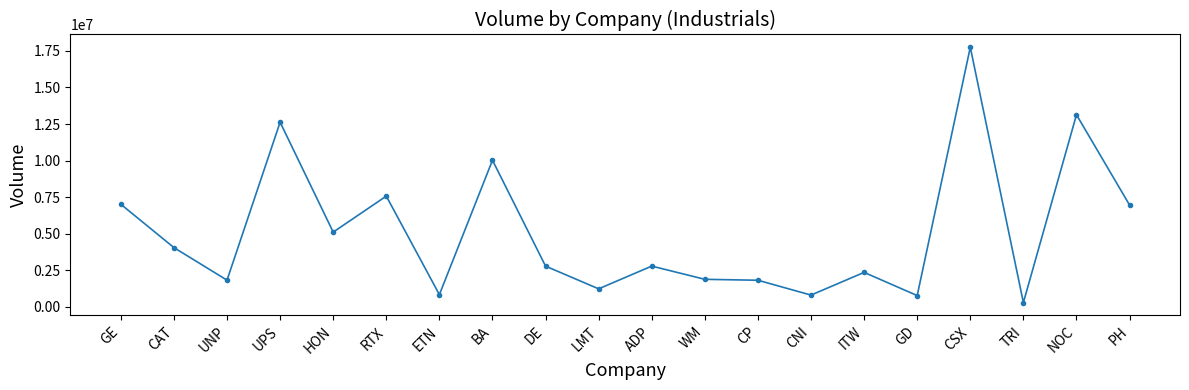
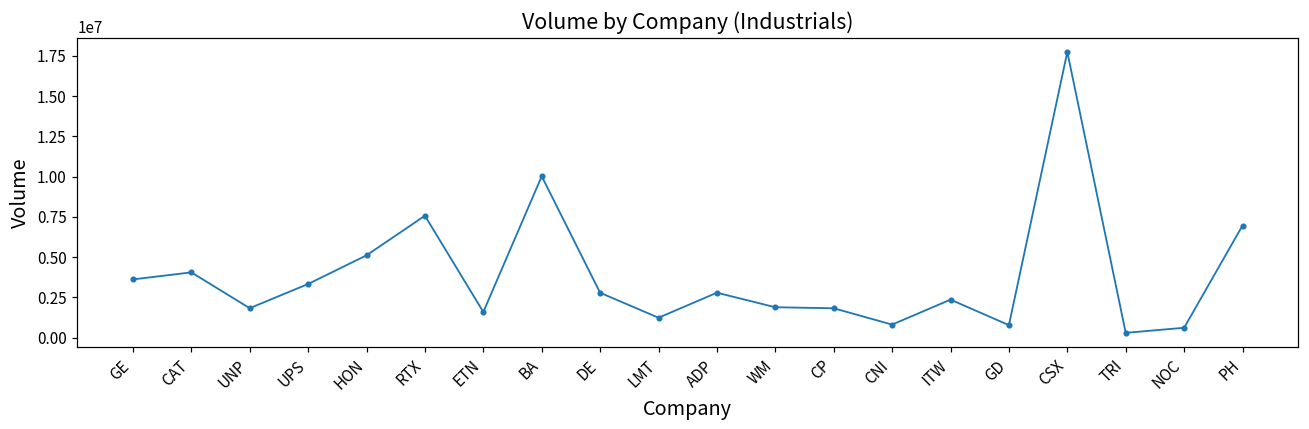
  {
-   "GE": 7000000,
+   "GE": 3600000,
    "CAT": 4100000,
    "UNP": 1800000,
-   "UPS": 12600000,
+   "UPS": 3300000,
    "HON": 5100000,
    "RTX": 7600000,
-   "ETN": 800000,
+   "ETN": 1600000,
    "BA": 10000000,
    "DE": 2800000,
    "LMT": 1200000,
    "ADP": 2800000,
    "WM": 1900000,
    "CP": 1800000,
    "CNI": 800000,
    "ITW": 2400000,
    "GD": 800000,
    "CSX": 17700000,
    "TRI": 300000,
-   "NOC": 13100000,
+   "NOC": 600000,
    "PH": 7000000
  }
